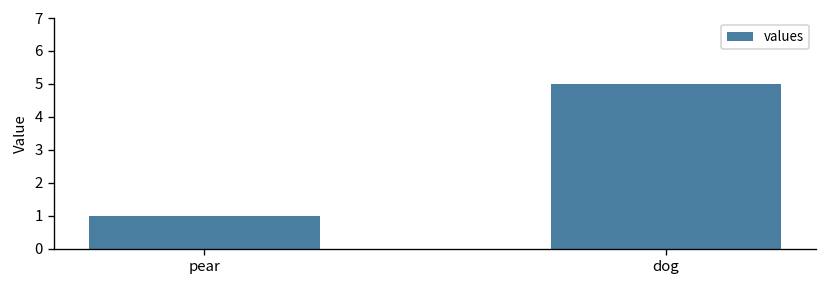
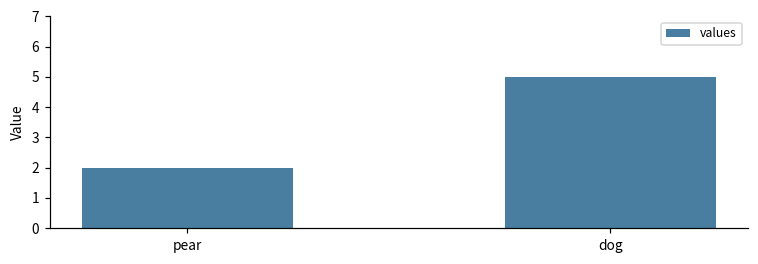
  {
-   "pear": 1,
+   "pear": 2,
    "dog": 5
  }
